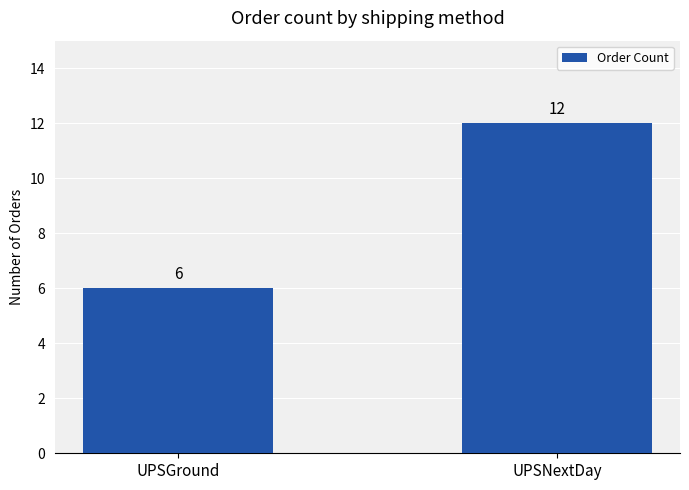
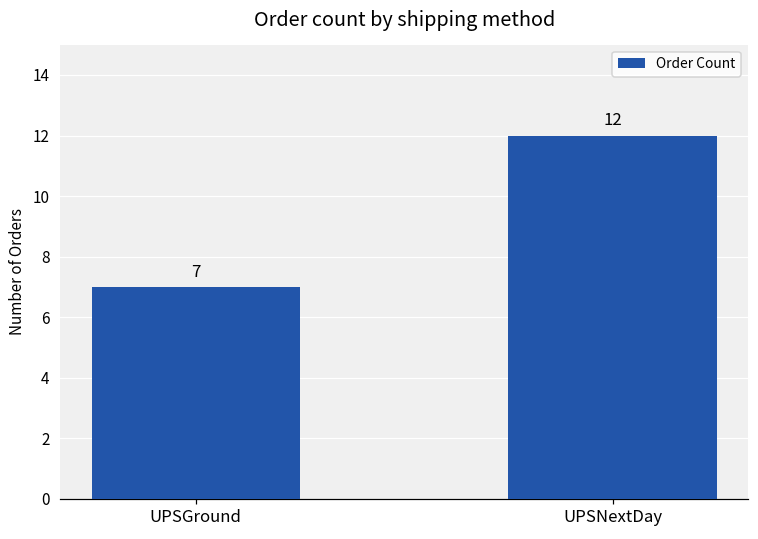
  {
-   "UPSGround": 6,
+   "UPSGround": 7,
    "UPSNextDay": 12
  }
